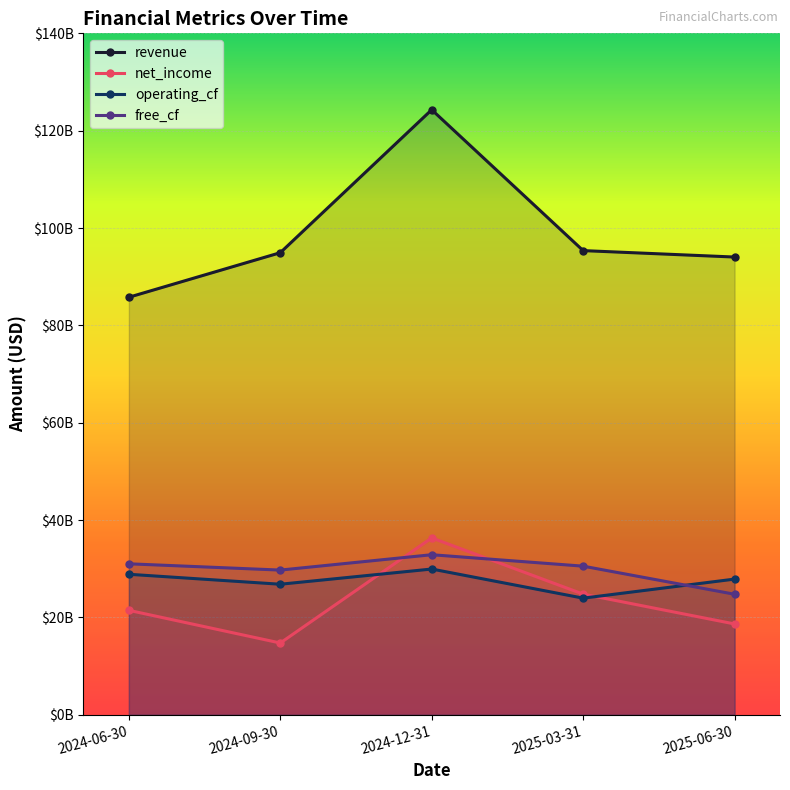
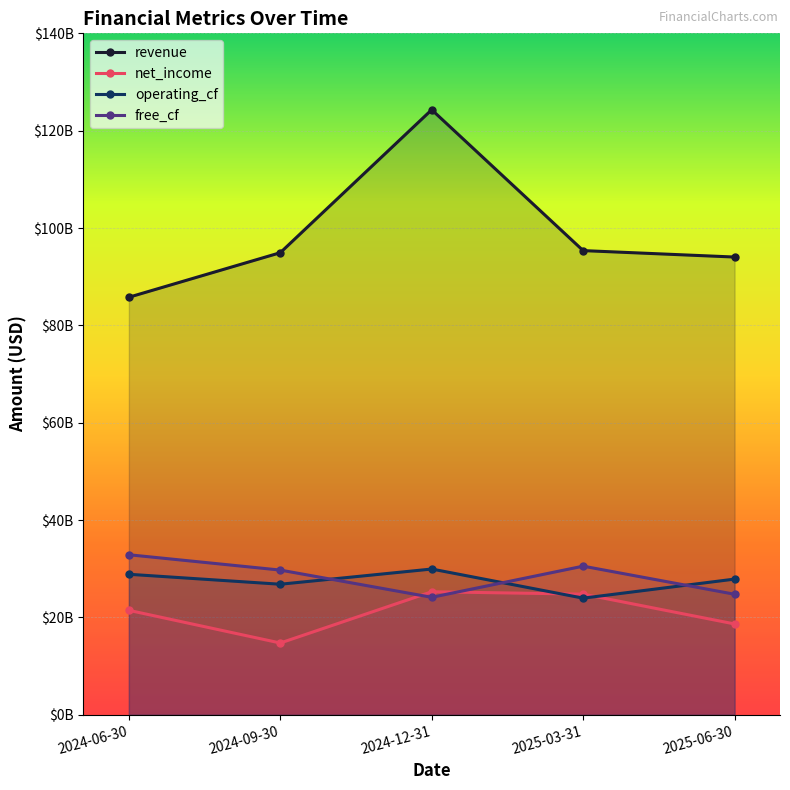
  {
    "net_income": {
      "2024-06-30": "$21000000000",
      "2024-09-30": "$15000000000",
-     "2024-12-31": "$36000000000",
+     "2024-12-31": "$25000000000",
      "2025-03-31": "$25000000000",
      "2025-06-30": "$19000000000"
    },
    "free_cf": {
-     "2024-06-30": "$31000000000",
+     "2024-06-30": "$33000000000",
      "2024-09-30": "$30000000000",
-     "2024-12-31": "$33000000000",
+     "2024-12-31": "$24000000000",
      "2025-03-31": "$31000000000",
      "2025-06-30": "$25000000000"
    }
  }
